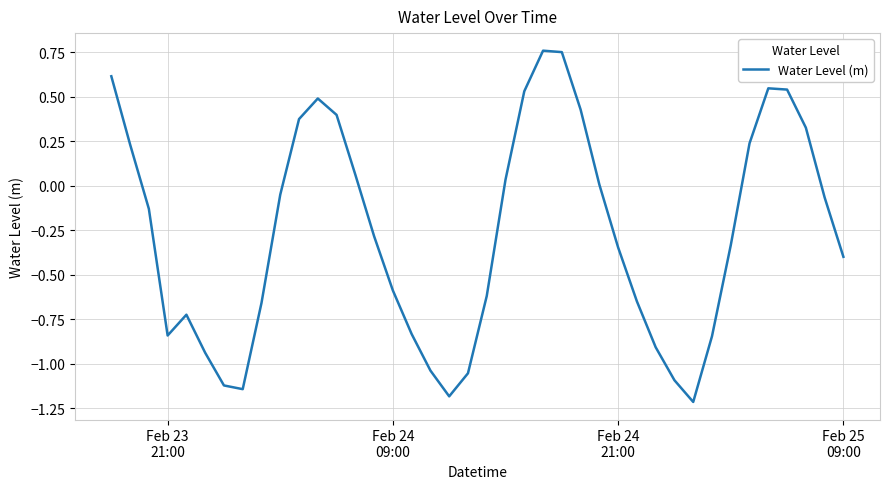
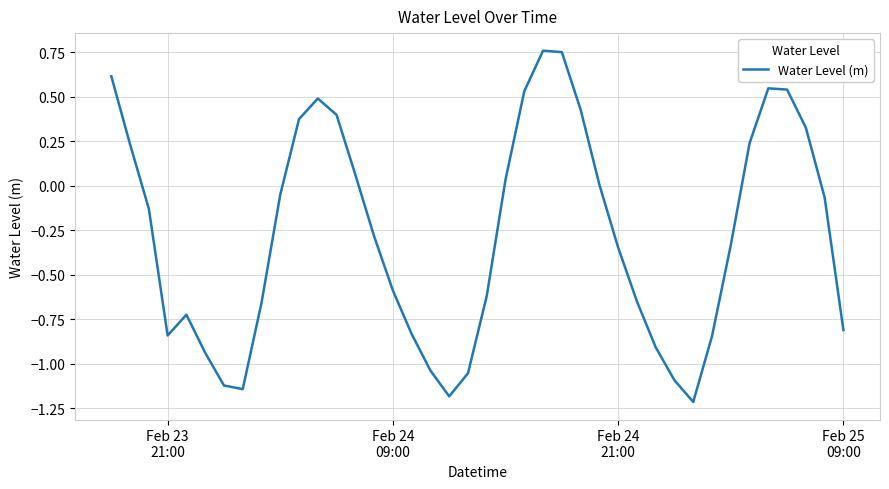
  {
    "Feb 23 21:00": -0.84,
    "Feb 24 09:00": -0.59,
    "Feb 24 21:00": -0.35,
-   "Feb 25 09:00": -0.40
+   "Feb 25 09:00": -0.81
  }
